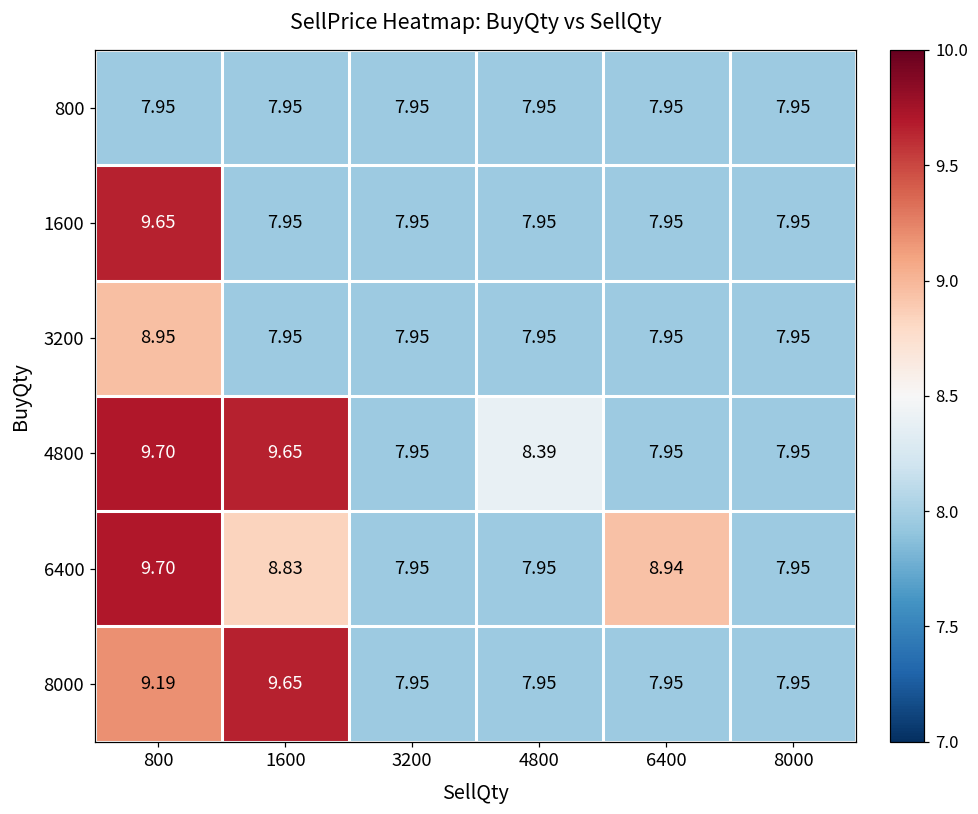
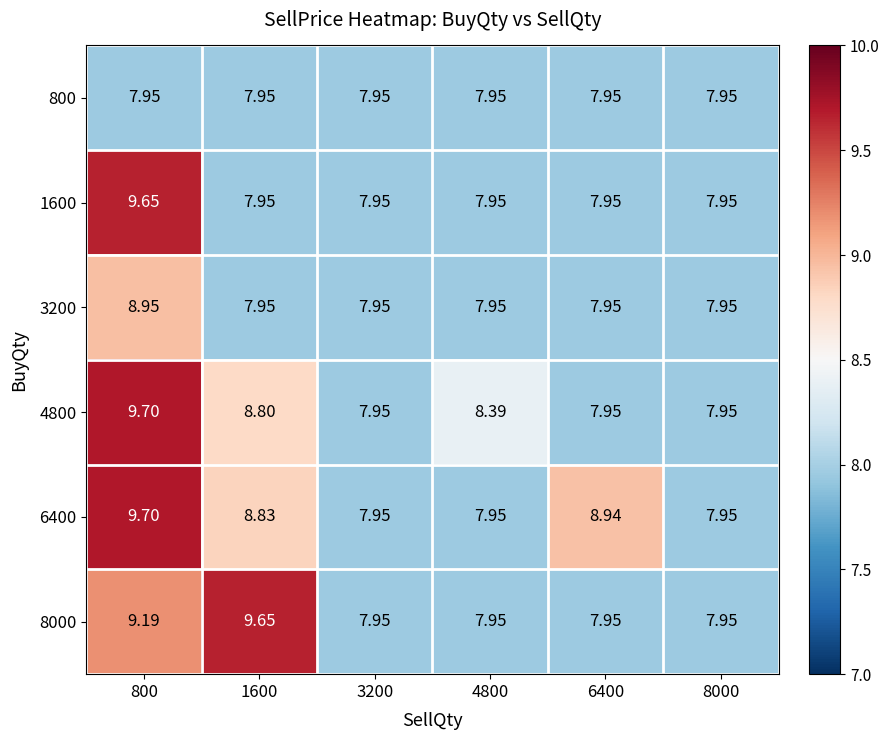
  {
    "800": {
      "800": 7.95,
      "1600": 7.95,
      "3200": 7.95,
      "4800": 7.95,
      "6400": 7.95,
      "8000": 7.95
    },
    "1600": {
      "800": 9.65,
      "1600": 7.95,
      "3200": 7.95,
      "4800": 7.95,
      "6400": 7.95,
      "8000": 7.95
    },
    "3200": {
      "800": 8.95,
      "1600": 7.95,
      "3200": 7.95,
      "4800": 7.95,
      "6400": 7.95,
      "8000": 7.95
    },
    "4800": {
      "800": 9.70,
-     "1600": 9.65,
+     "1600": 8.80,
      "3200": 7.95,
      "4800": 8.39,
      "6400": 7.95,
      "8000": 7.95
    },
    "6400": {
      "800": 9.70,
      "1600": 8.83,
      "3200": 7.95,
      "4800": 7.95,
      "6400": 8.94,
      "8000": 7.95
    },
    "8000": {
      "800": 9.19,
      "1600": 9.65,
      "3200": 7.95,
      "4800": 7.95,
      "6400": 7.95,
      "8000": 7.95
    }
  }
